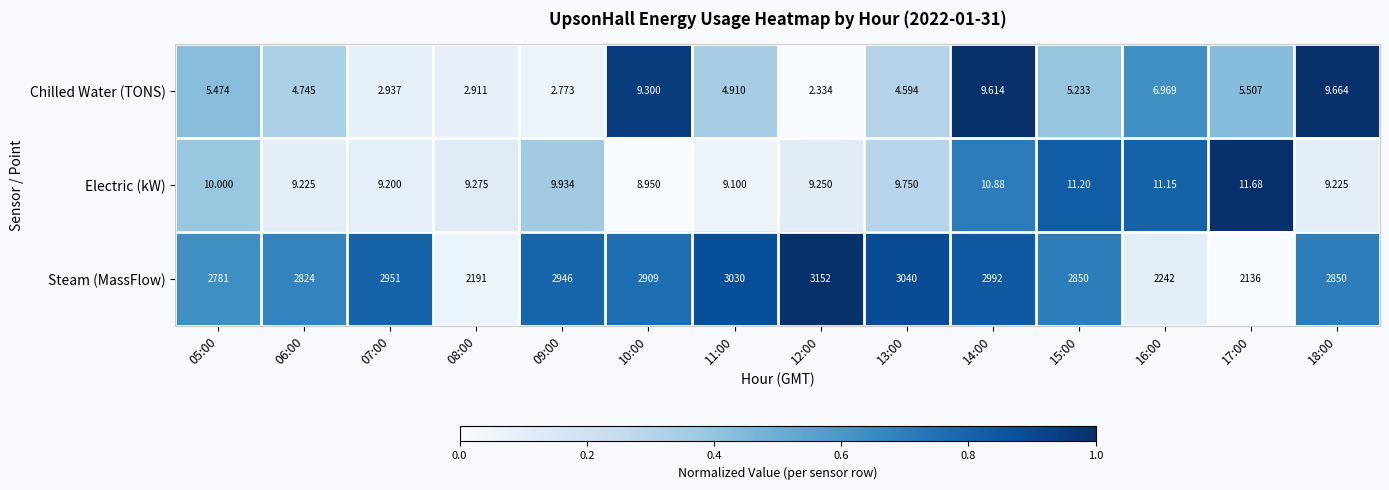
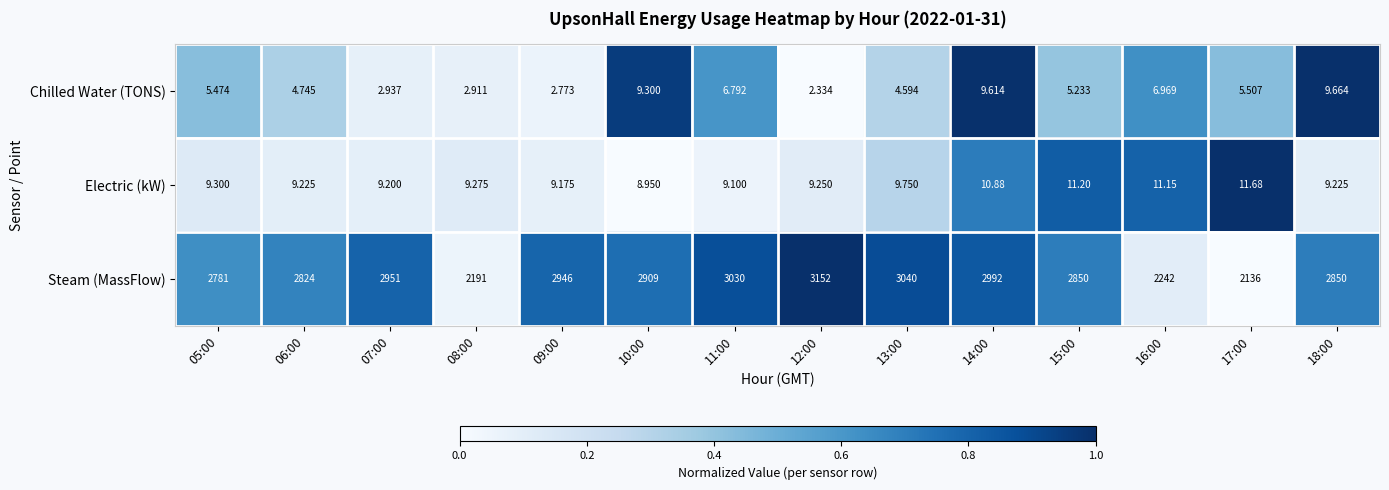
  {
    "Chilled Water (TONS)": {
      "05:00": 5.474,
      "06:00": 4.745,
      "07:00": 2.937,
      "08:00": 2.911,
      "09:00": 2.773,
      "10:00": 9.300,
-     "11:00": 4.910,
+     "11:00": 6.792,
      "12:00": 2.334,
      "13:00": 4.594,
      "14:00": 9.614,
      "15:00": 5.233,
      "16:00": 6.969,
      "17:00": 5.507,
      "18:00": 9.664
    },
    "Electric (kW)": {
-     "05:00": 10.000,
+     "05:00": 9.300,
      "06:00": 9.225,
      "07:00": 9.200,
      "08:00": 9.275,
-     "09:00": 9.934,
+     "09:00": 9.175,
      "10:00": 8.950,
      "11:00": 9.100,
      "12:00": 9.250,
      "13:00": 9.750,
      "14:00": 10.88,
      "15:00": 11.20,
      "16:00": 11.15,
      "17:00": 11.68,
      "18:00": 9.225
    },
    "Steam (MassFlow)": {
      "05:00": 2781,
      "06:00": 2824,
      "07:00": 2951,
      "08:00": 2191,
      "09:00": 2946,
      "10:00": 2909,
      "11:00": 3030,
      "12:00": 3152,
      "13:00": 3040,
      "14:00": 2992,
      "15:00": 2850,
      "16:00": 2242,
      "17:00": 2136,
      "18:00": 2850
    }
  }
